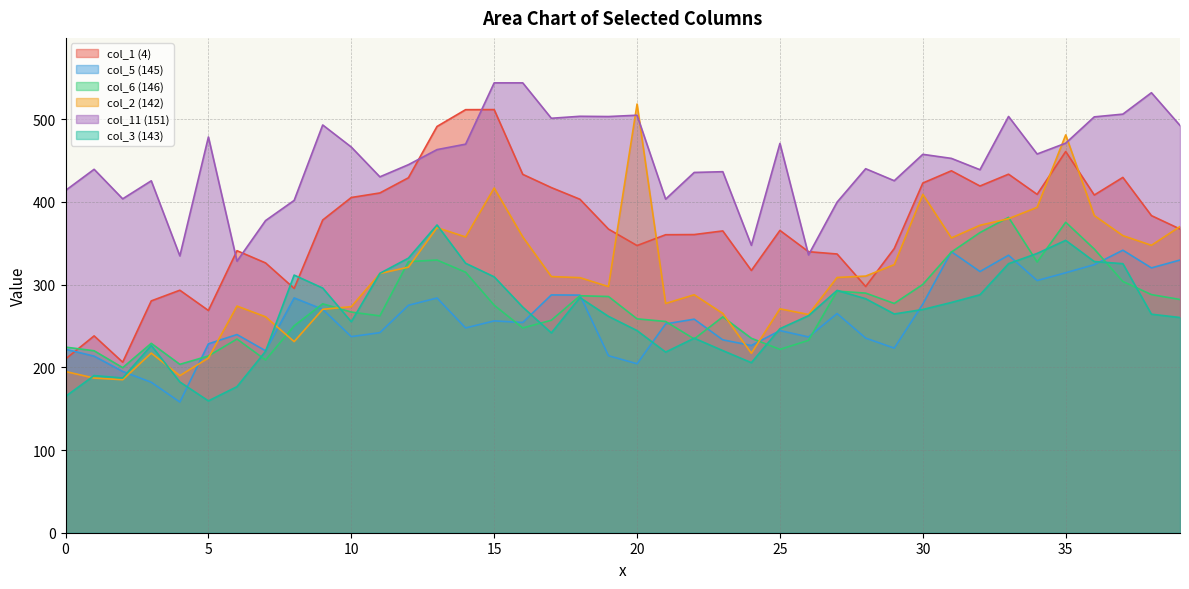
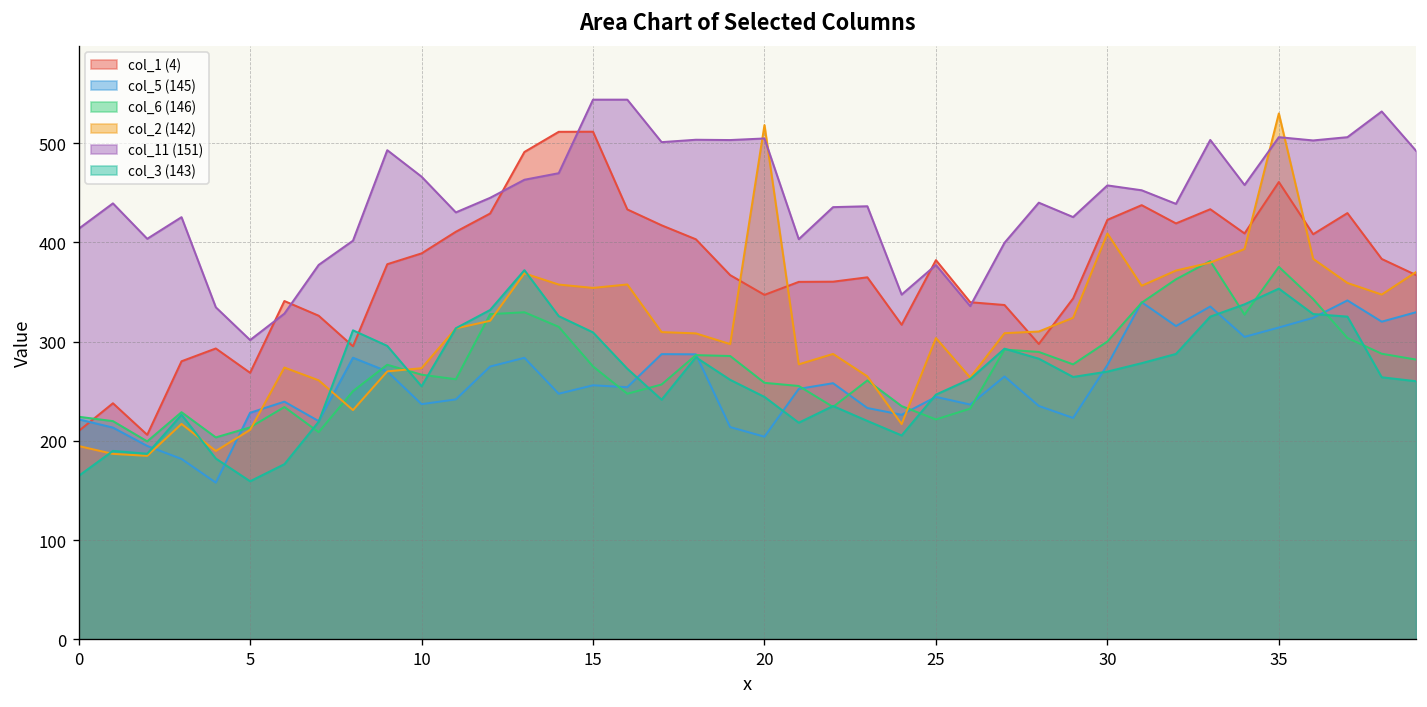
  {
    "col_1 (4)": {
      "0": 210,
      "5": 270,
-     "10": 410,
+     "10": 390,
      "15": 510,
      "20": 350,
-     "25": 370,
+     "25": 380,
      "30": 420,
      "35": 460
    },
    "col_2 (142)": {
      "0": 190,
      "10": 270,
-     "15": 420,
+     "15": 350,
      "20": 520,
-     "25": 270,
+     "25": 300,
      "30": 410,
-     "35": 480
+     "35": 530
    },
    "col_11 (151)": {
      "0": 410,
-     "5": 480,
+     "5": 300,
      "10": 470,
      "15": 540,
      "20": 500,
-     "25": 470,
+     "25": 380,
      "30": 460,
-     "35": 470
+     "35": 510
    }
  }
